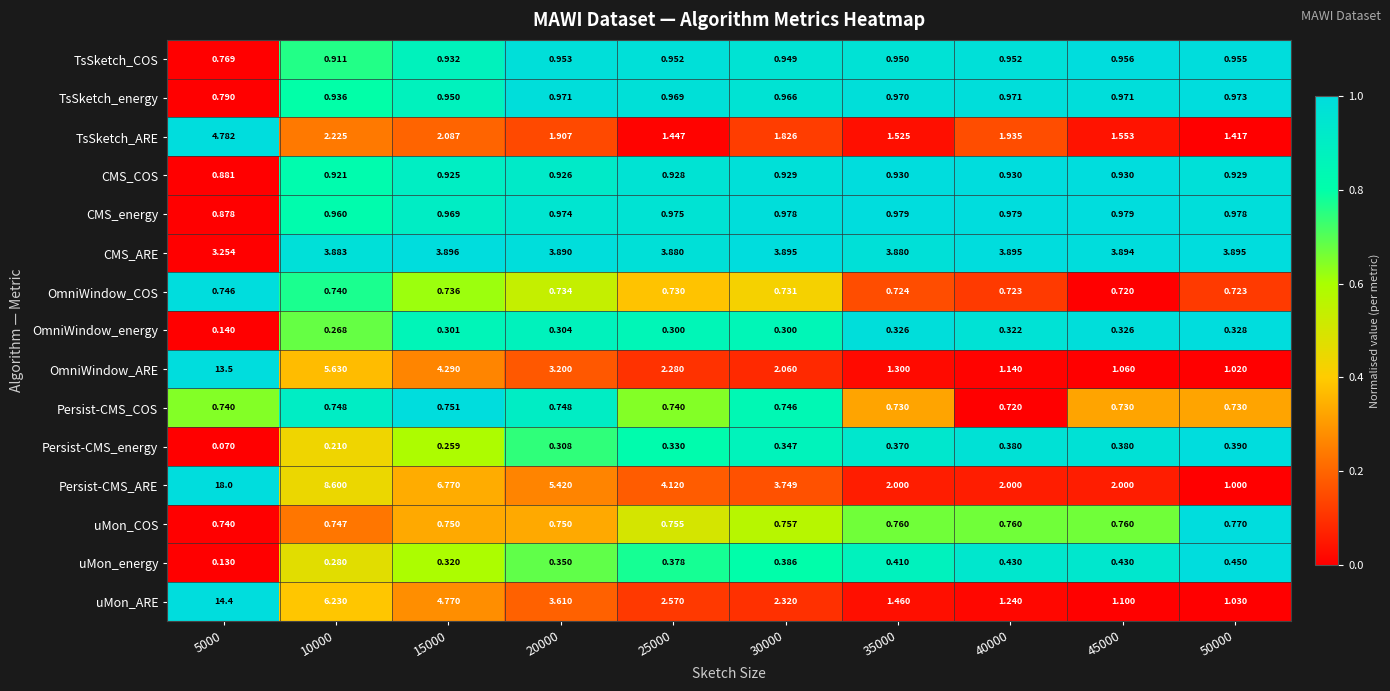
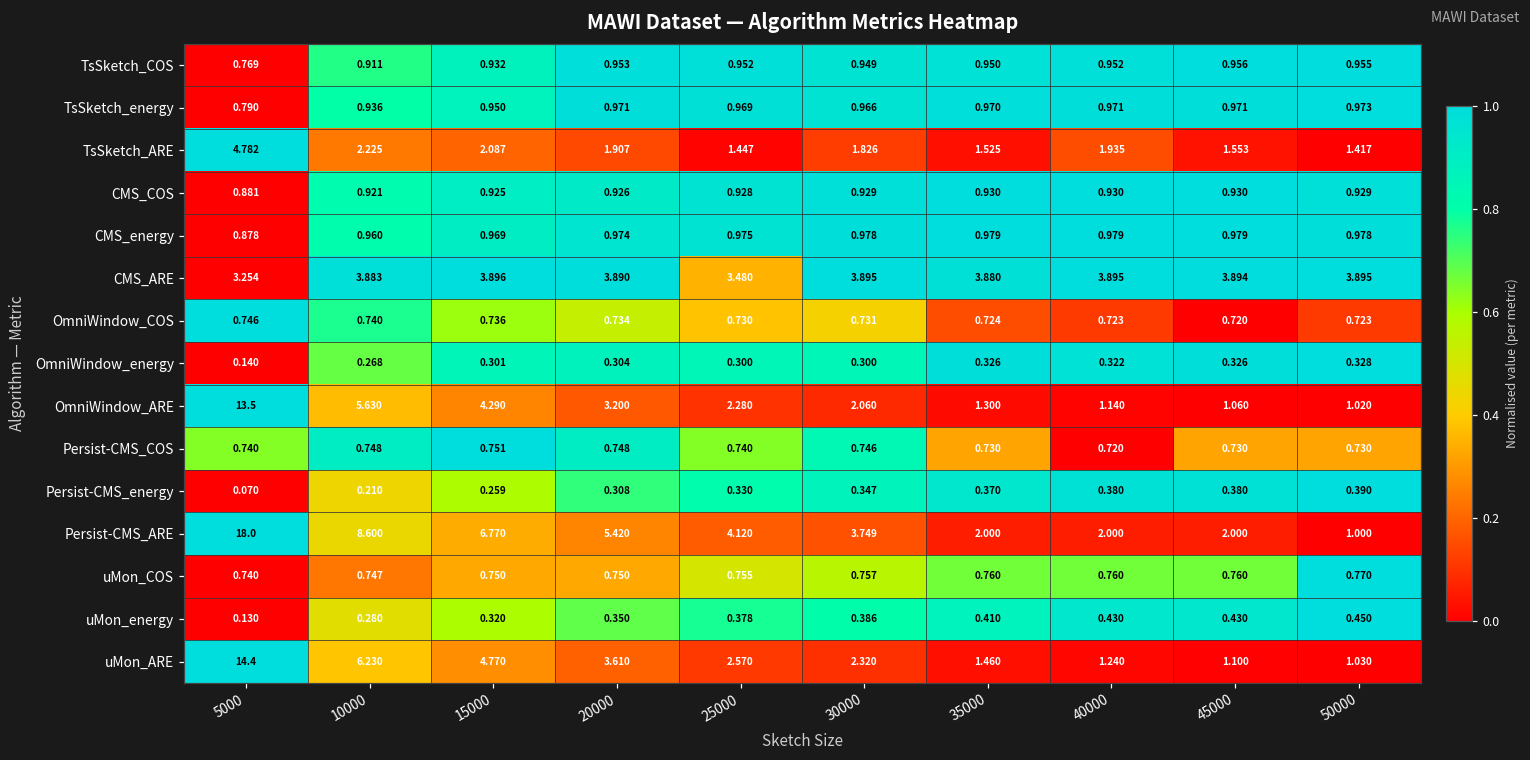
  {
    "TsSketch_COS": {
      "5000": 0.769,
      "10000": 0.911,
      "15000": 0.932,
      "20000": 0.953,
      "25000": 0.952,
      "30000": 0.949,
      "35000": 0.950,
      "40000": 0.952,
      "45000": 0.956,
      "50000": 0.955
    },
    "TsSketch_energy": {
      "5000": 0.790,
      "10000": 0.936,
      "15000": 0.950,
      "20000": 0.971,
      "25000": 0.969,
      "30000": 0.966,
      "35000": 0.970,
      "40000": 0.971,
      "45000": 0.971,
      "50000": 0.973
    },
    "TsSketch_ARE": {
      "5000": 4.782,
      "10000": 2.225,
      "15000": 2.087,
      "20000": 1.907,
      "25000": 1.447,
      "30000": 1.826,
      "35000": 1.525,
      "40000": 1.935,
      "45000": 1.553,
      "50000": 1.417
    },
    "CMS_COS": {
      "5000": 0.881,
      "10000": 0.921,
      "15000": 0.925,
      "20000": 0.926,
      "25000": 0.928,
      "30000": 0.929,
      "35000": 0.930,
      "40000": 0.930,
      "45000": 0.930,
      "50000": 0.929
    },
    "CMS_energy": {
      "5000": 0.878,
      "10000": 0.960,
      "15000": 0.969,
      "20000": 0.974,
      "25000": 0.975,
      "30000": 0.978,
      "35000": 0.979,
      "40000": 0.979,
      "45000": 0.979,
      "50000": 0.978
    },
    "CMS_ARE": {
      "5000": 3.254,
      "10000": 3.883,
      "15000": 3.896,
      "20000": 3.890,
-     "25000": 3.880,
+     "25000": 3.480,
      "30000": 3.895,
      "35000": 3.880,
      "40000": 3.895,
      "45000": 3.894,
      "50000": 3.895
    },
    "OmniWindow_COS": {
      "5000": 0.746,
      "10000": 0.740,
      "15000": 0.736,
      "20000": 0.734,
      "25000": 0.730,
      "30000": 0.731,
      "35000": 0.724,
      "40000": 0.723,
      "45000": 0.720,
      "50000": 0.723
    },
    "OmniWindow_energy": {
      "5000": 0.140,
      "10000": 0.268,
      "15000": 0.301,
      "20000": 0.304,
      "25000": 0.300,
      "30000": 0.300,
      "35000": 0.326,
      "40000": 0.322,
      "45000": 0.326,
      "50000": 0.328
    },
    "OmniWindow_ARE": {
      "5000": 13.5,
      "10000": 5.630,
      "15000": 4.290,
      "20000": 3.200,
      "25000": 2.280,
      "30000": 2.060,
      "35000": 1.300,
      "40000": 1.140,
      "45000": 1.060,
      "50000": 1.020
    },
    "Persist-CMS_COS": {
      "5000": 0.740,
      "10000": 0.748,
      "15000": 0.751,
      "20000": 0.748,
      "25000": 0.740,
      "30000": 0.746,
      "35000": 0.730,
      "40000": 0.720,
      "45000": 0.730,
      "50000": 0.730
    },
    "Persist-CMS_energy": {
      "5000": 0.070,
      "10000": 0.210,
      "15000": 0.259,
      "20000": 0.308,
      "25000": 0.330,
      "30000": 0.347,
      "35000": 0.370,
      "40000": 0.380,
      "45000": 0.380,
      "50000": 0.390
    },
    "Persist-CMS_ARE": {
      "5000": 18.0,
      "10000": 8.600,
      "15000": 6.770,
      "20000": 5.420,
      "25000": 4.120,
      "30000": 3.749,
      "35000": 2.000,
      "40000": 2.000,
      "45000": 2.000,
      "50000": 1.000
    },
    "uMon_COS": {
      "5000": 0.740,
      "10000": 0.747,
      "15000": 0.750,
      "20000": 0.750,
      "25000": 0.755,
      "30000": 0.757,
      "35000": 0.760,
      "40000": 0.760,
      "45000": 0.760,
      "50000": 0.770
    },
    "uMon_energy": {
      "5000": 0.130,
      "10000": 0.280,
      "15000": 0.320,
      "20000": 0.350,
      "25000": 0.378,
      "30000": 0.386,
      "35000": 0.410,
      "40000": 0.430,
      "45000": 0.430,
      "50000": 0.450
    },
    "uMon_ARE": {
      "5000": 14.4,
      "10000": 6.230,
      "15000": 4.770,
      "20000": 3.610,
      "25000": 2.570,
      "30000": 2.320,
      "35000": 1.460,
      "40000": 1.240,
      "45000": 1.100,
      "50000": 1.030
    }
  }
